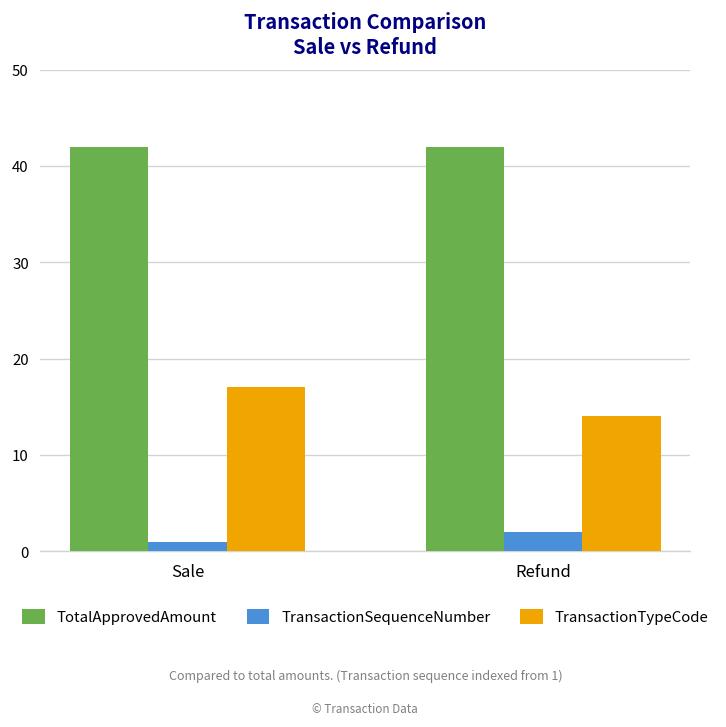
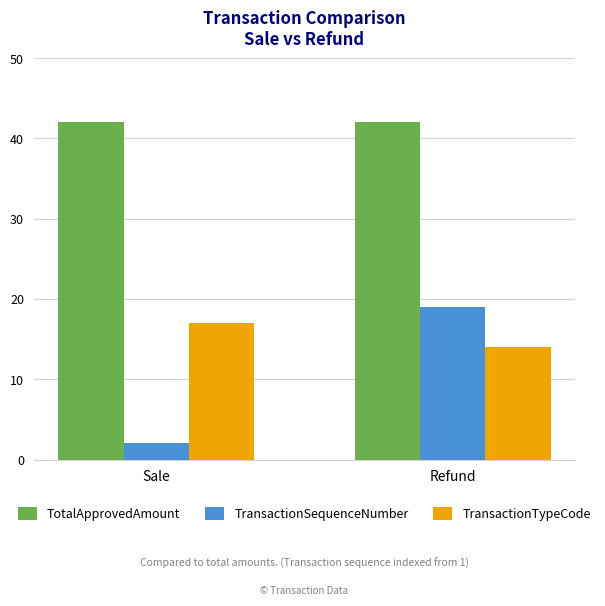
  {
    "TotalApprovedAmount": {
      "Sale": 42,
      "Refund": 42
    },
    "TransactionSequenceNumber": {
-     "Sale": 1,
-     "Refund": 2
+     "Sale": 2,
+     "Refund": 19
    },
    "TransactionTypeCode": {
      "Sale": 17,
      "Refund": 14
    }
  }
